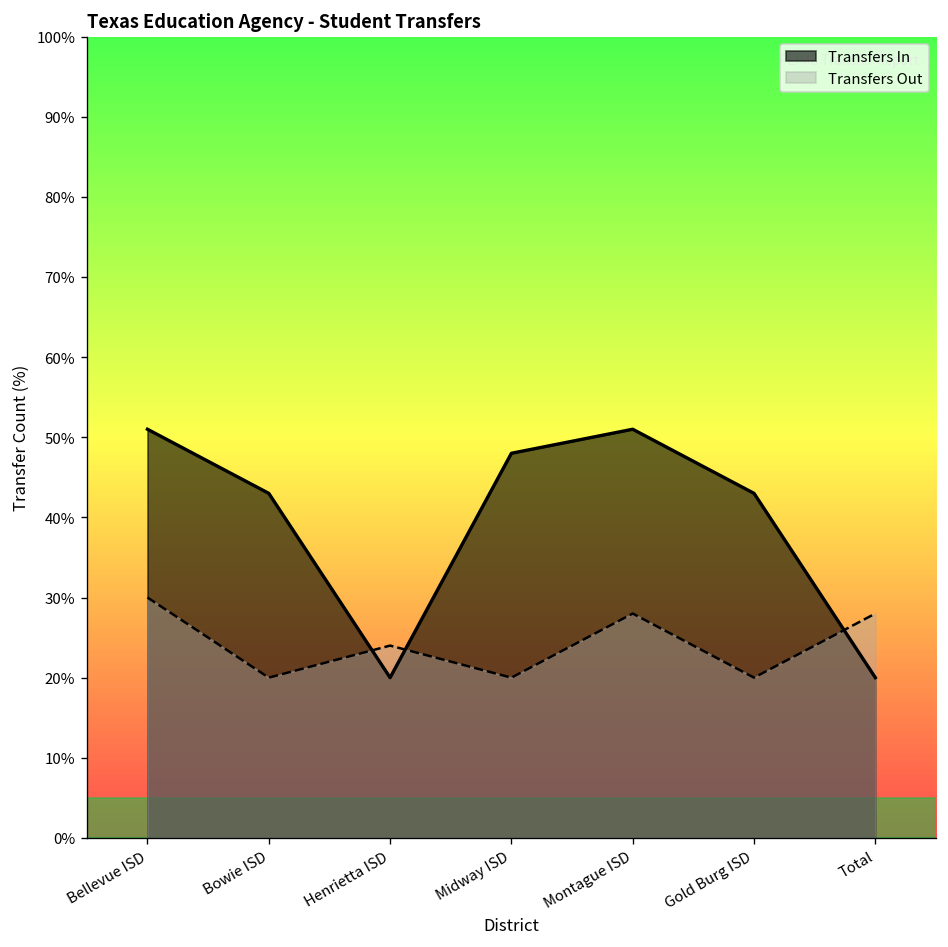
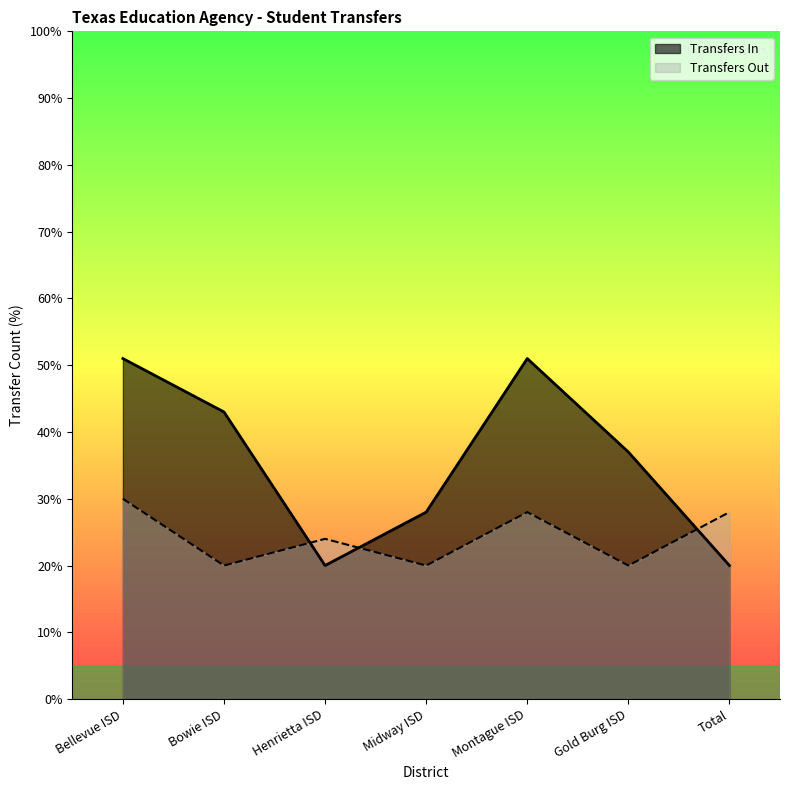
  {
    "Transfers In": {
      "Bellevue ISD": "51%",
      "Bowie ISD": "43%",
      "Henrietta ISD": "20%",
-     "Midway ISD": "48%",
+     "Midway ISD": "28%",
      "Montague ISD": "51%",
-     "Gold Burg ISD": "43%",
+     "Gold Burg ISD": "37%",
      "Total": "20%"
    },
    "Transfers Out": {
      "Bellevue ISD": "30%",
      "Bowie ISD": "20%",
      "Henrietta ISD": "24%",
      "Midway ISD": "20%",
      "Montague ISD": "28%",
      "Gold Burg ISD": "20%",
      "Total": "28%"
    }
  }
